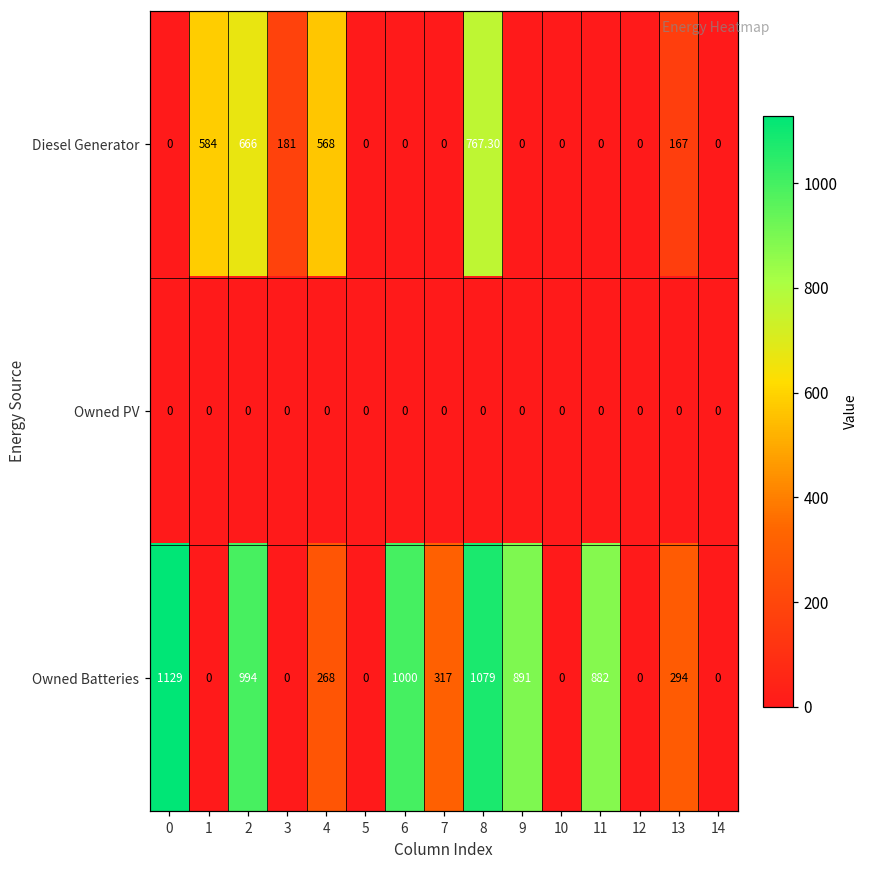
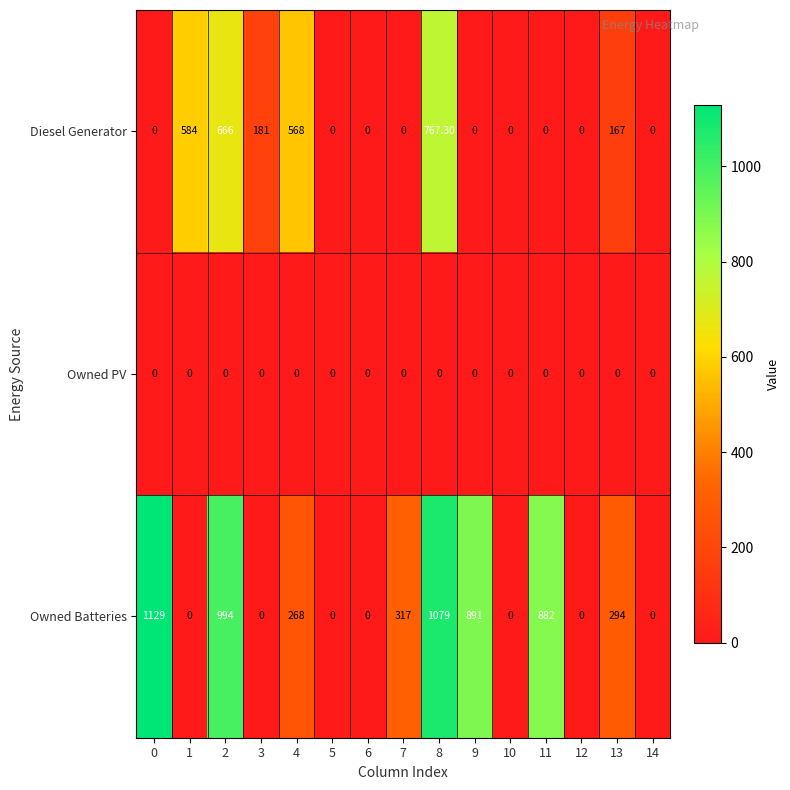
  {
    "Diesel Generator": {
      "0": 0,
      "1": 584,
      "2": 666,
      "3": 181,
      "4": 568,
      "5": 0,
      "6": 0,
      "7": 0,
      "8": 767.30,
      "9": 0,
      "10": 0,
      "11": 0,
      "12": 0,
      "13": 167,
      "14": 0
    },
    "Owned PV": {
      "0": 0,
      "1": 0,
      "2": 0,
      "3": 0,
      "4": 0,
      "5": 0,
      "6": 0,
      "7": 0,
      "8": 0,
      "9": 0,
      "10": 0,
      "11": 0,
      "12": 0,
      "13": 0,
      "14": 0
    },
    "Owned Batteries": {
      "0": 1129,
      "1": 0,
      "2": 994,
      "3": 0,
      "4": 268,
      "5": 0,
-     "6": 1000,
+     "6": 0,
      "7": 317,
      "8": 1079,
      "9": 891,
      "10": 0,
      "11": 882,
      "12": 0,
      "13": 294,
      "14": 0
    }
  }
